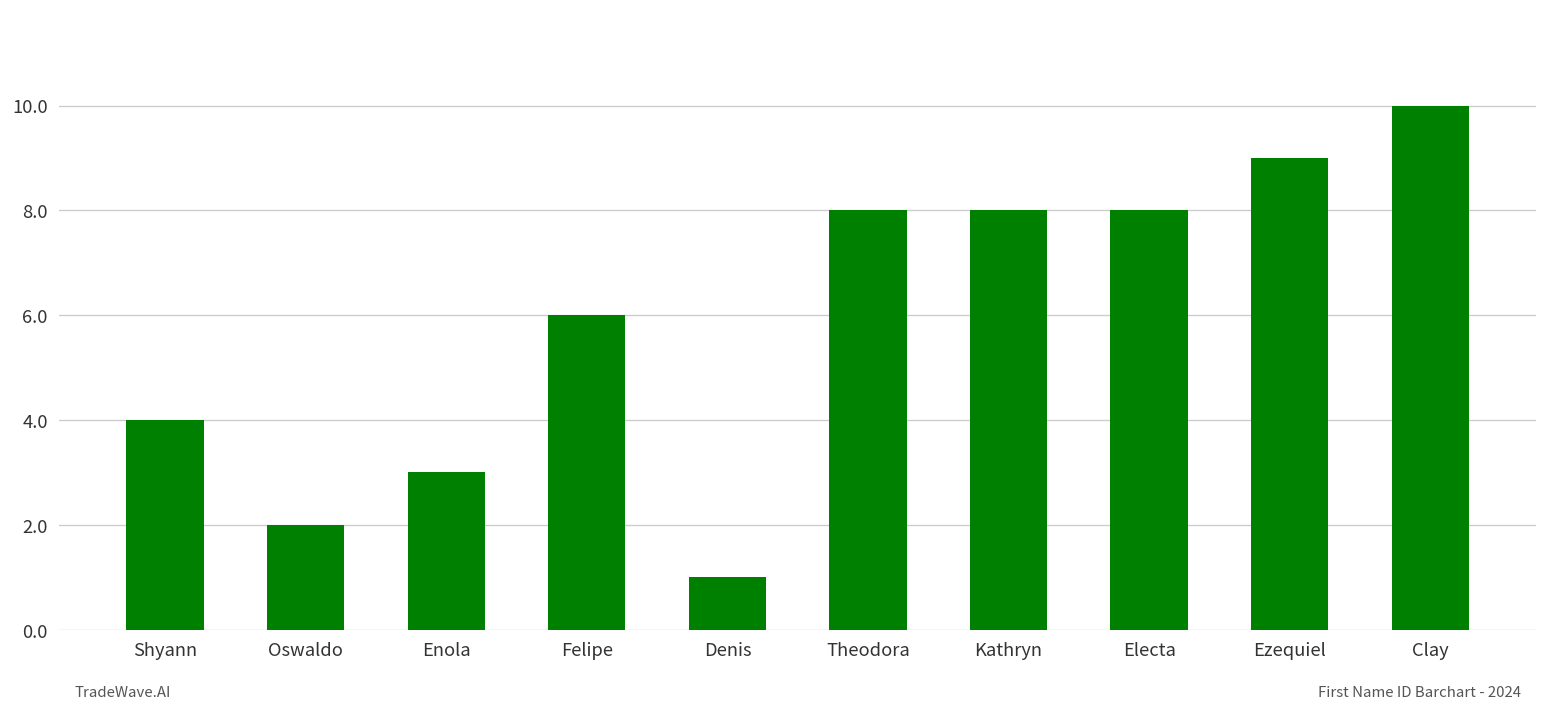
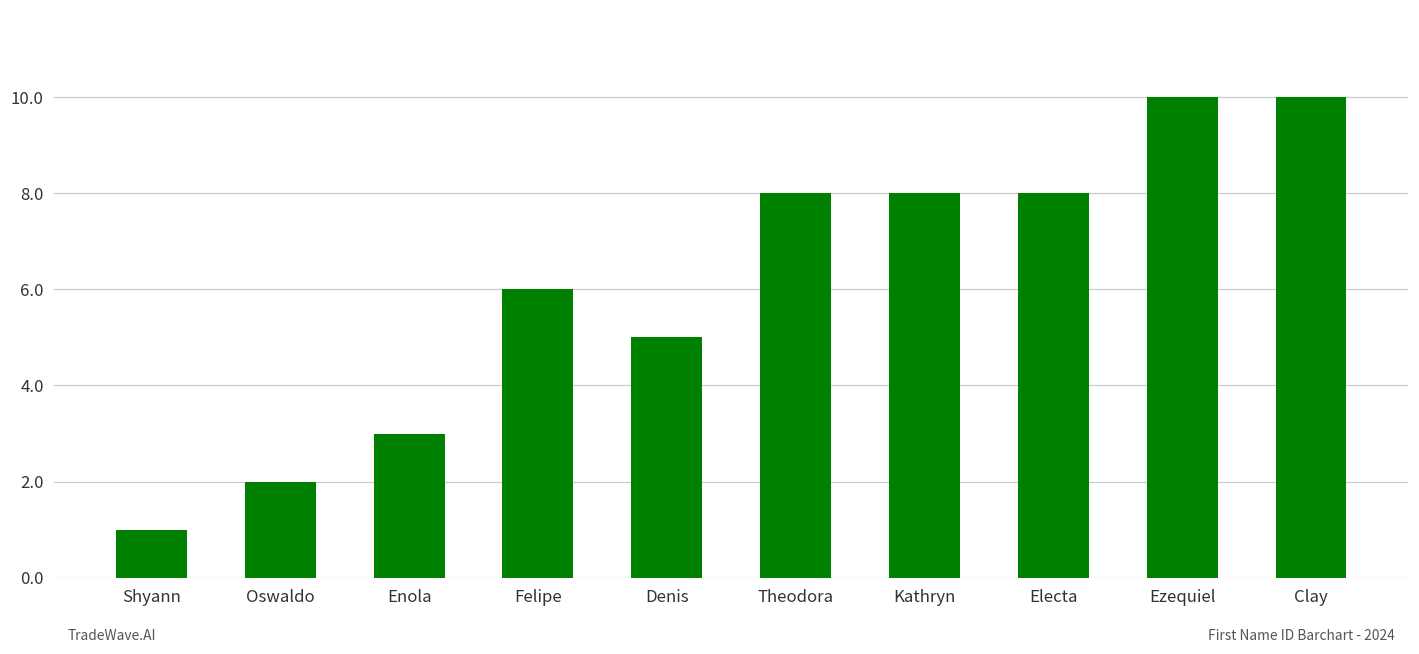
  {
-   "Shyann": 4,
+   "Shyann": 1,
    "Oswaldo": 2,
    "Enola": 3,
    "Felipe": 6,
-   "Denis": 1,
+   "Denis": 5,
    "Theodora": 8,
    "Kathryn": 8,
    "Electa": 8,
-   "Ezequiel": 9,
+   "Ezequiel": 10,
    "Clay": 10
  }
